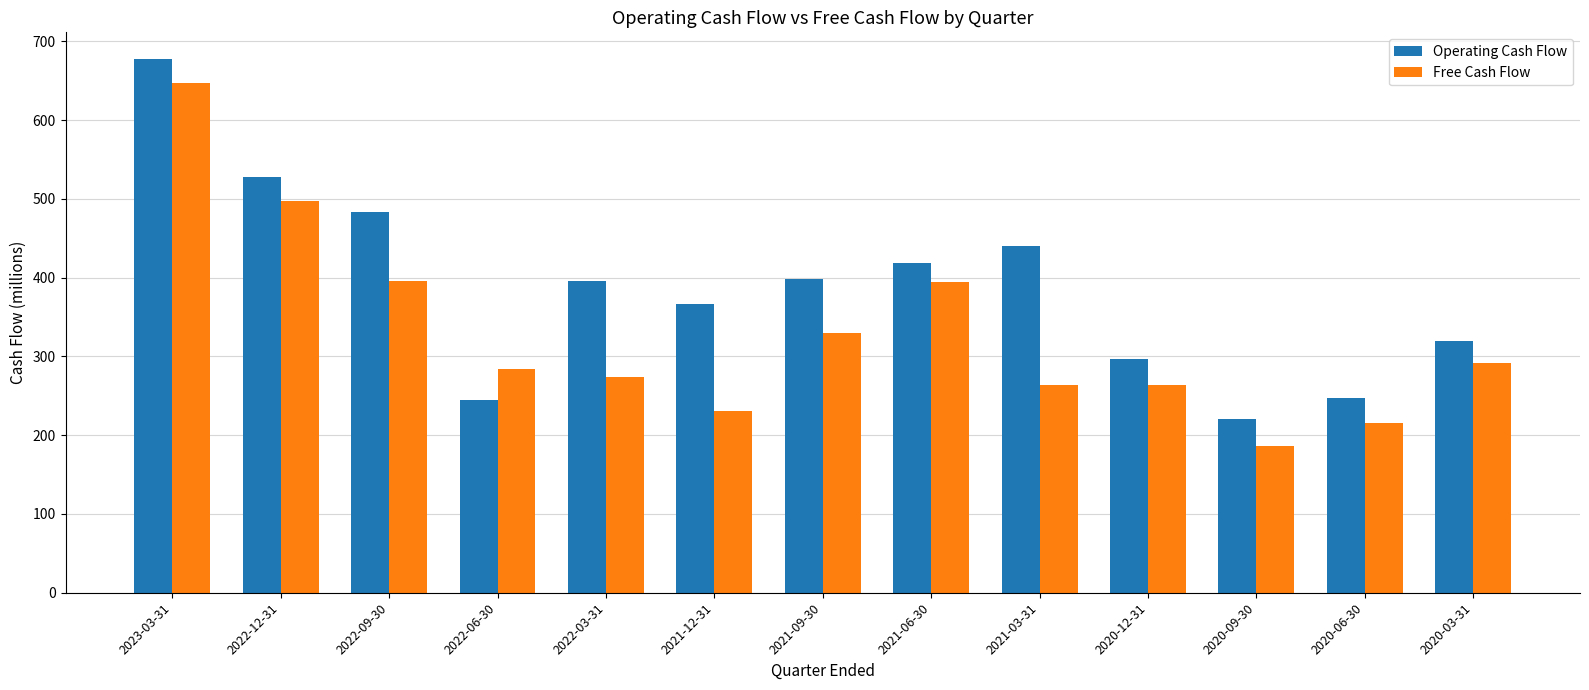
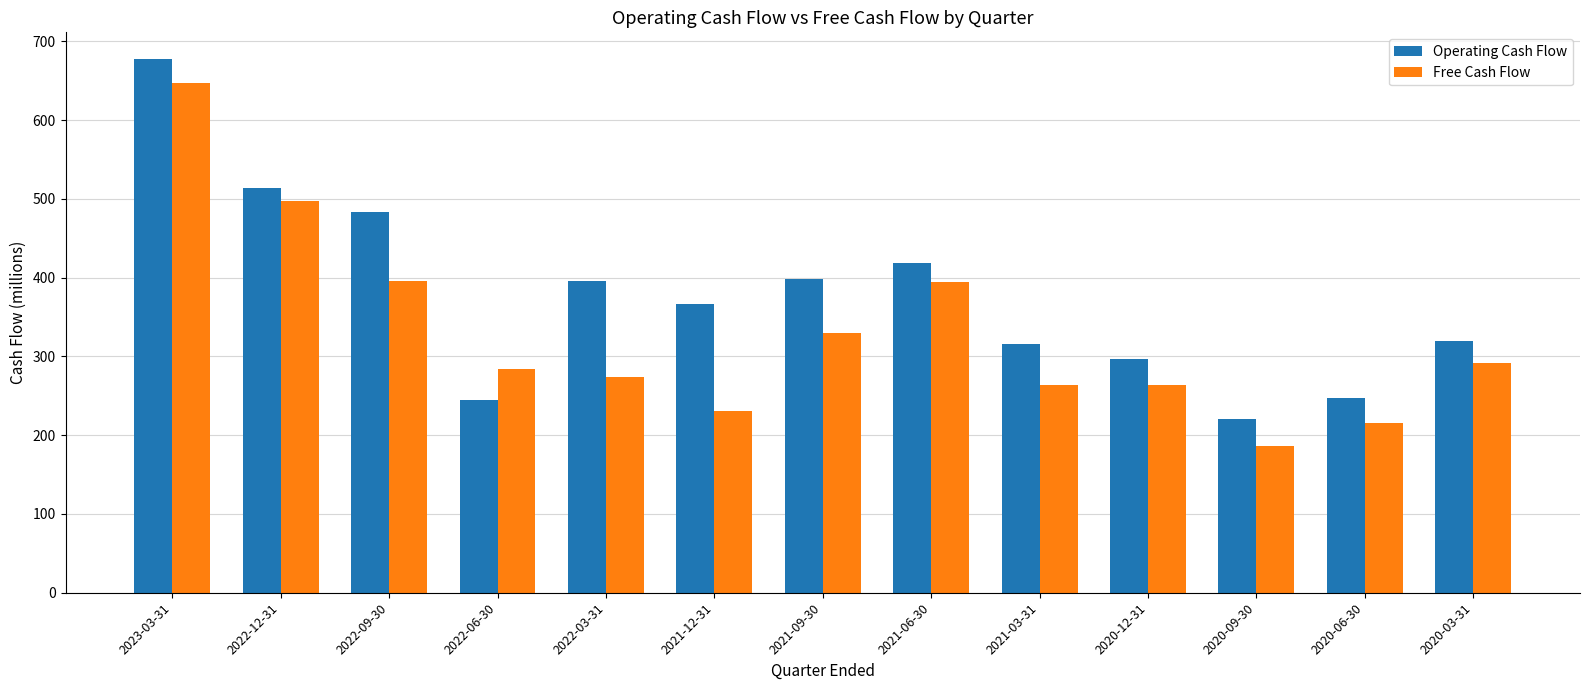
  {
    "Operating Cash Flow": {
      "2023-03-31": 680,
-     "2022-12-31": 530,
+     "2022-12-31": 510,
      "2022-09-30": 480,
      "2022-06-30": 240,
      "2022-03-31": 400,
      "2021-12-31": 370,
      "2021-09-30": 400,
      "2021-06-30": 420,
-     "2021-03-31": 440,
+     "2021-03-31": 320,
      "2020-12-31": 300,
      "2020-09-30": 220,
      "2020-06-30": 250,
      "2020-03-31": 320
    },
    "Free Cash Flow": {
      "2023-03-31": 650,
      "2022-12-31": 500,
      "2022-09-30": 400,
      "2022-06-30": 280,
      "2022-03-31": 270,
      "2021-12-31": 230,
      "2021-09-30": 330,
      "2021-06-30": 390,
      "2021-03-31": 260,
      "2020-12-31": 260,
      "2020-09-30": 190,
      "2020-06-30": 220,
      "2020-03-31": 290
    }
  }
